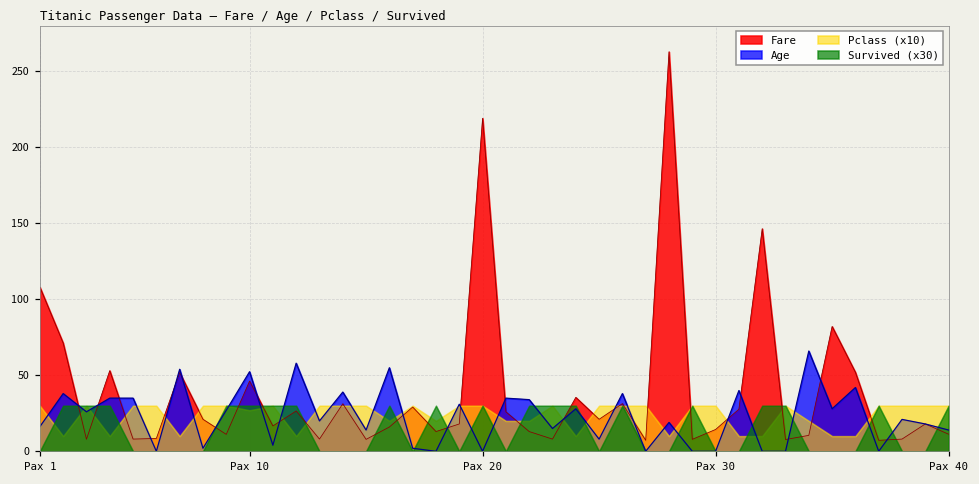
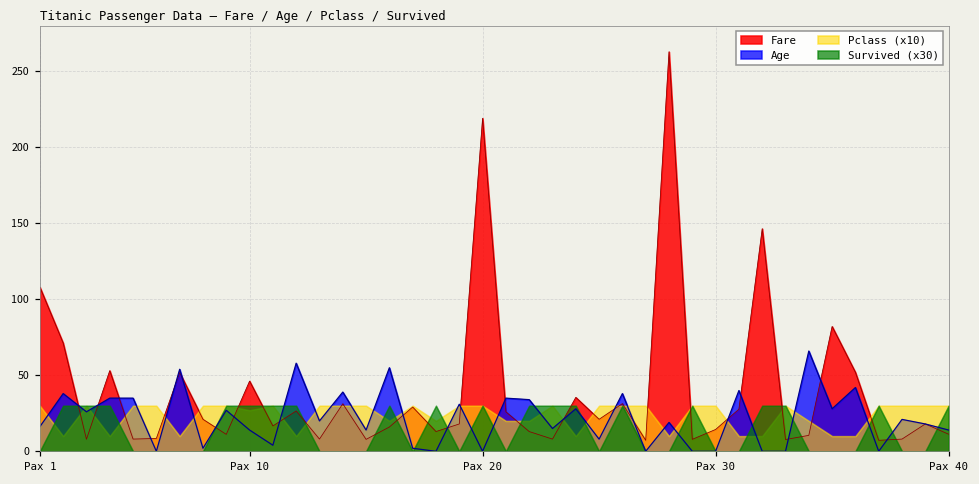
  {
    "Fare": {
      "Pax 1": 108,
      "Pax 10": 46,
      "Pax 20": 219,
      "Pax 30": 14,
      "Pax 40": 11
    },
    "Age": {
      "Pax 1": 16,
-     "Pax 10": 52,
+     "Pax 10": 14,
      "Pax 20": 0,
      "Pax 40": 14
    },
    "Pclass (x10)": {
      "Pax 1": 30,
      "Pax 10": 27,
      "Pax 30": 30
    },
    "Survived (x30)": {
      "Pax 1": 0,
      "Pax 10": 30
    }
  }
